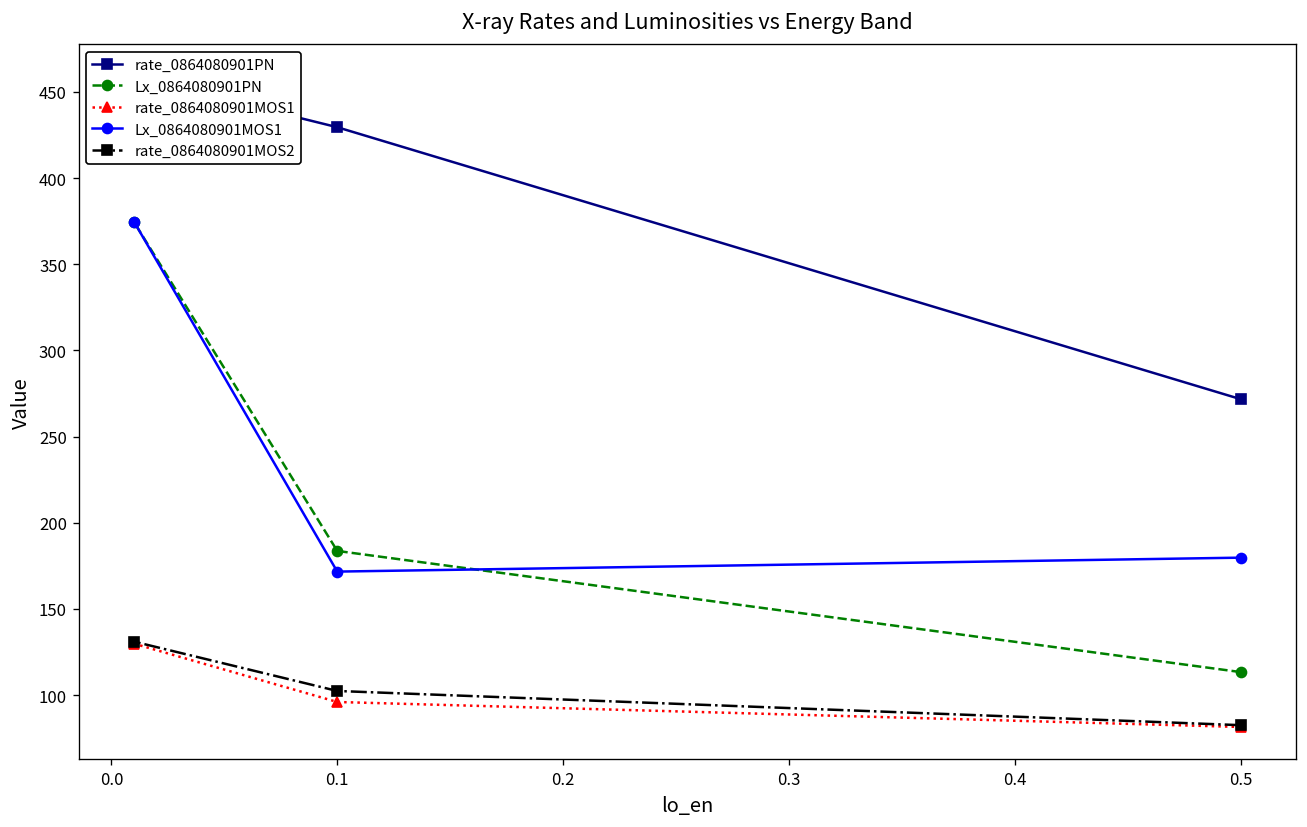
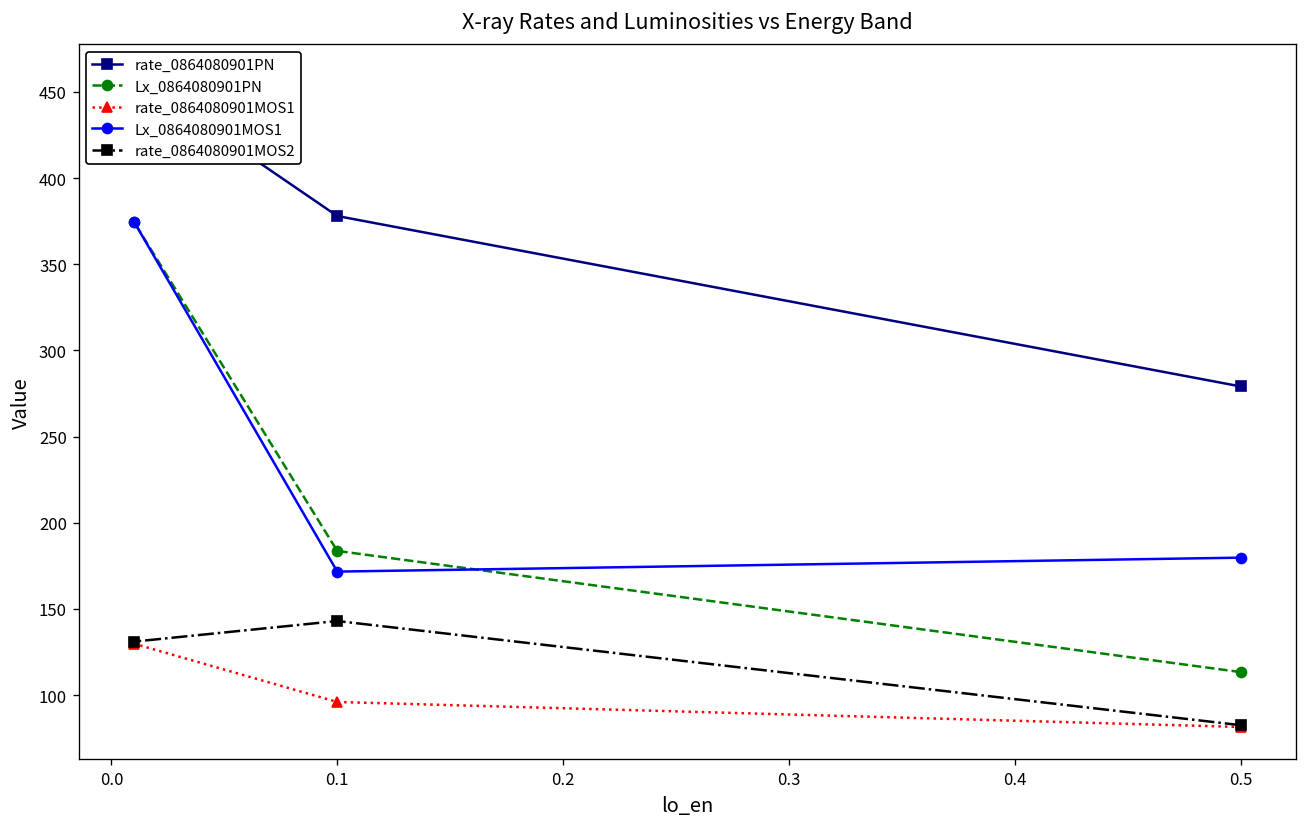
  {
    "rate_0864080901PN": {
-     "0.1": 430,
-     "0.5": 272
+     "0.1": 378,
+     "0.5": 279
    },
    "Lx_0864080901PN": {
      "0.1": 184,
      "0.5": 113
    },
    "rate_0864080901MOS1": {
      "0.1": 96
    },
    "Lx_0864080901MOS1": {
      "0.1": 172,
      "0.5": 180
    },
    "rate_0864080901MOS2": {
-     "0.1": 102
+     "0.1": 143
    }
  }
